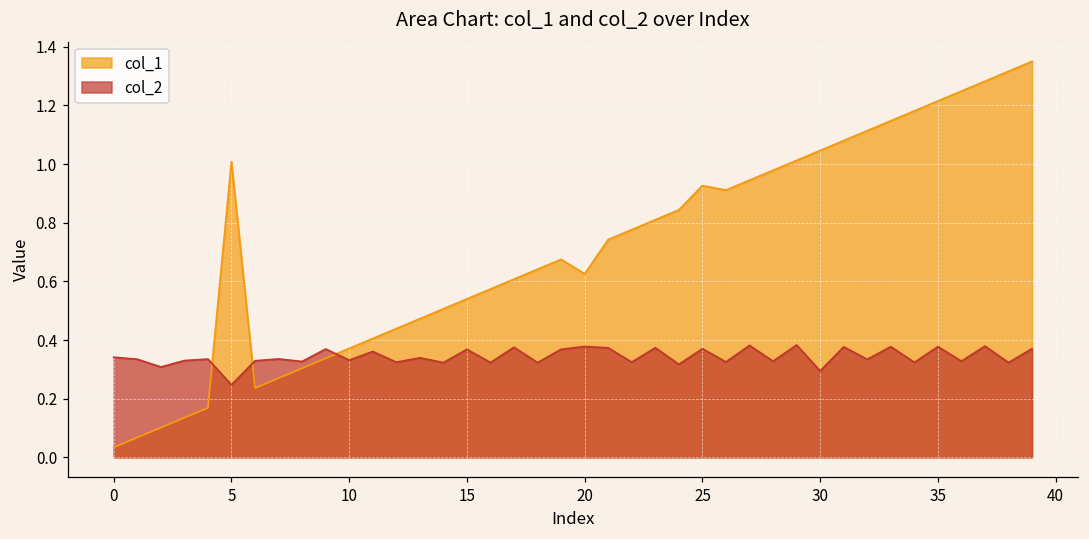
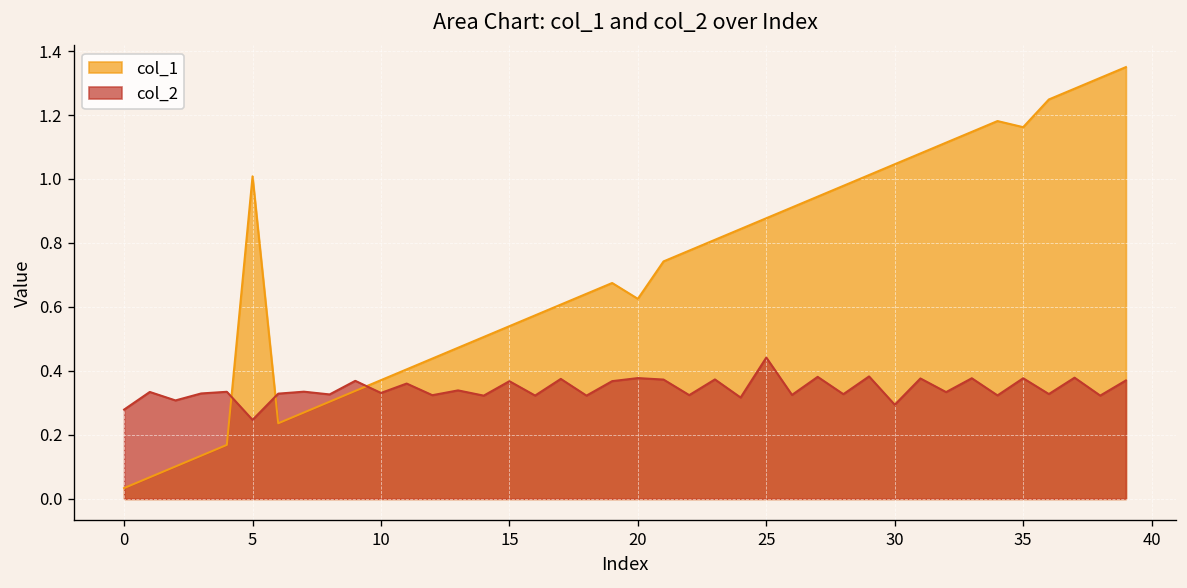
  {
    "col_1": {
      "0": 0.03,
      "5": 1.01,
      "10": 0.37,
      "15": 0.54,
      "20": 0.63,
-     "25": 0.93,
+     "25": 0.88,
      "30": 1.05,
-     "35": 1.21
+     "35": 1.16
    },
    "col_2": {
-     "0": 0.34,
+     "0": 0.28,
      "5": 0.25,
      "10": 0.33,
      "15": 0.37,
      "20": 0.38,
-     "25": 0.37,
+     "25": 0.44,
      "30": 0.29,
      "35": 0.38
    }
  }
